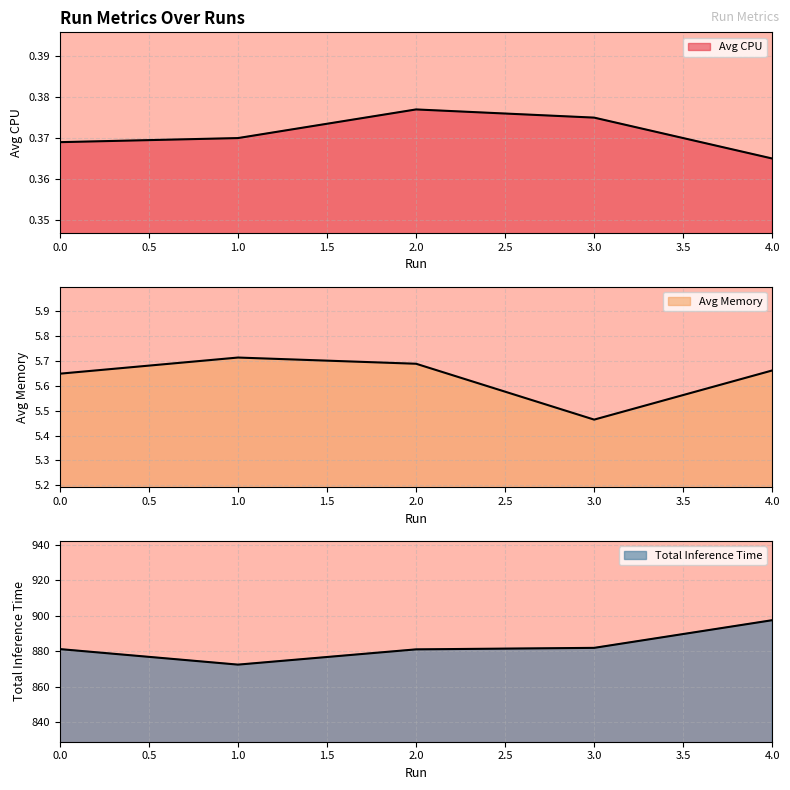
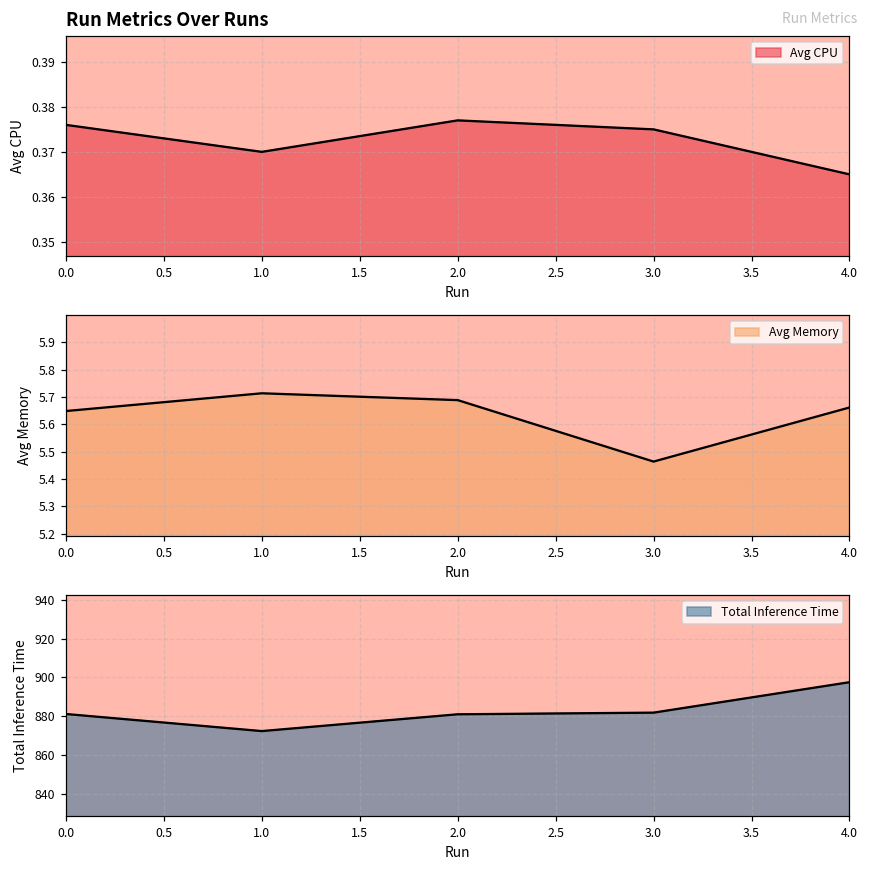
  {
    "Run Metrics Over Runs": {
-     "0.0": 0.369,
+     "0.0": 0.376,
      "1.0": 0.370,
      "2.0": 0.377,
      "3.0": 0.375,
      "4.0": 0.365
    }
  }
